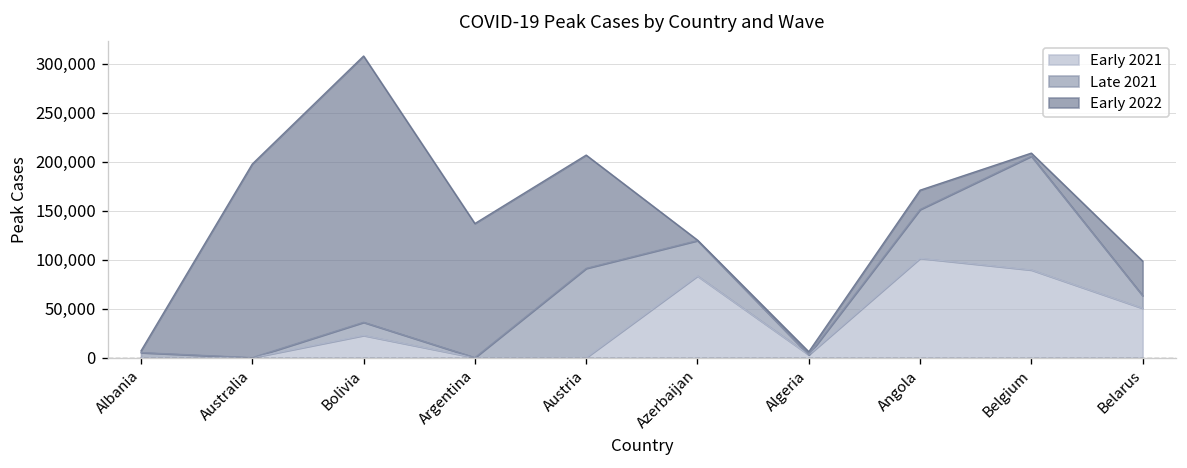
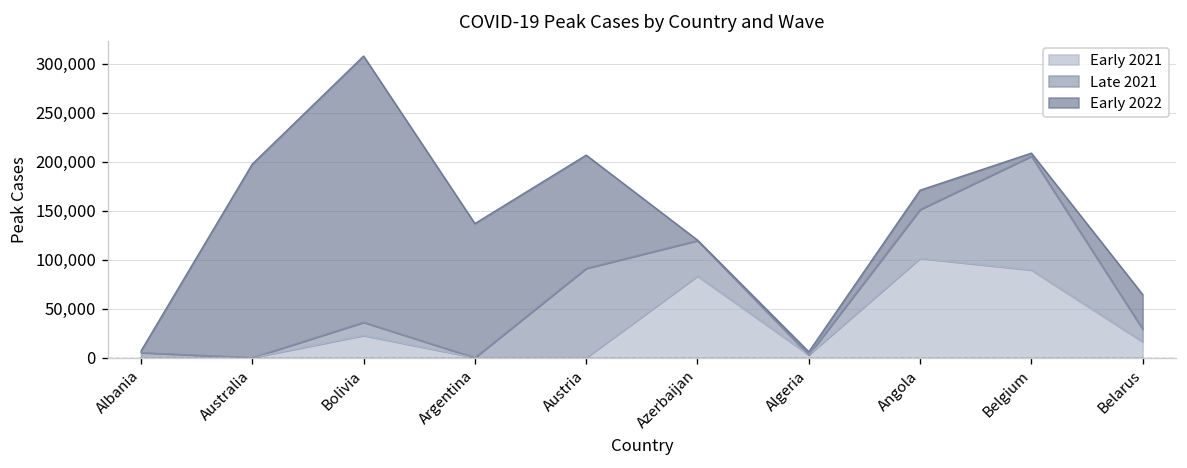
  {
    "Early 2021": {
      "Albania": "0",
      "Bolivia": "20,000",
      "Austria": "0",
      "Azerbaijan": "80,000",
      "Angola": "100,000",
      "Belgium": "90,000",
-     "Belarus": "50,000"
+     "Belarus": "20,000"
    }
  }
